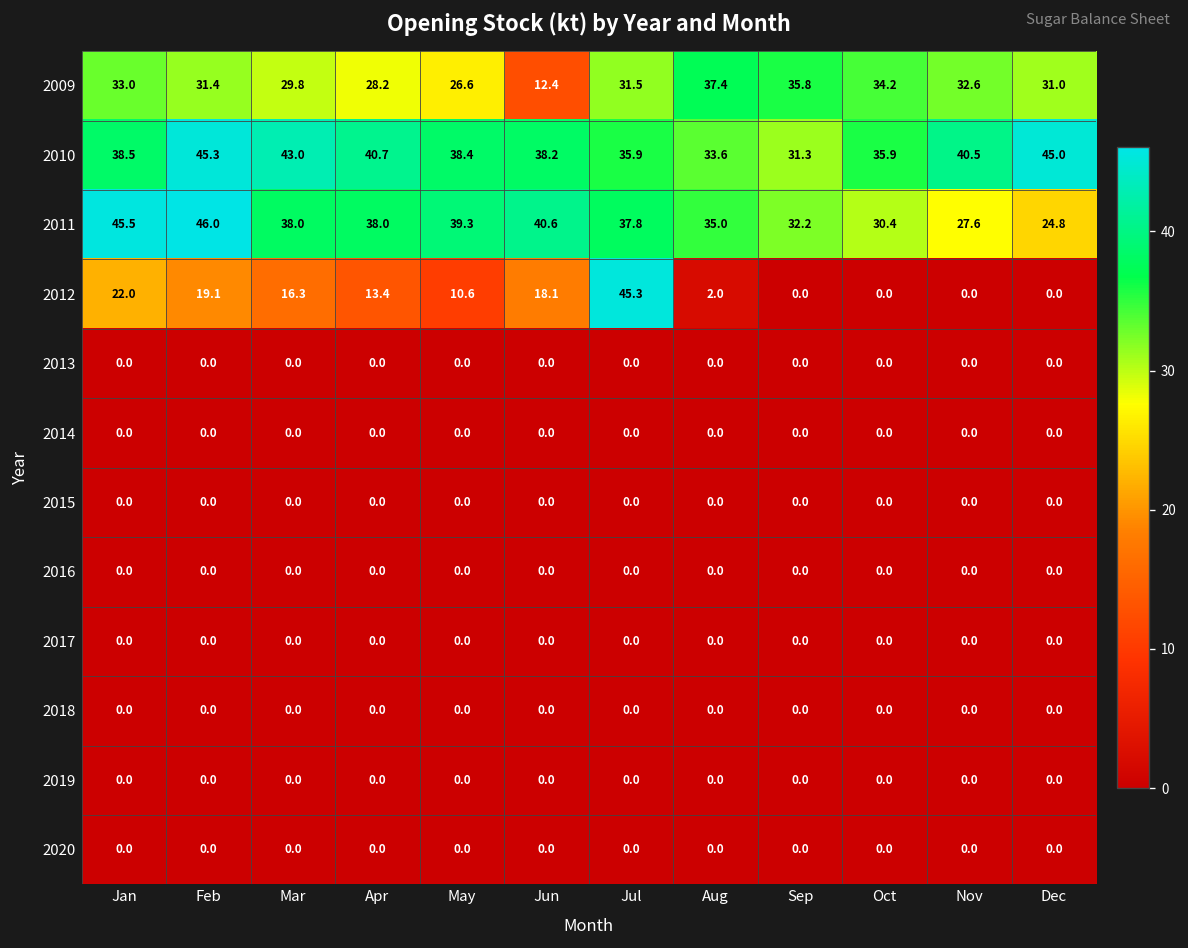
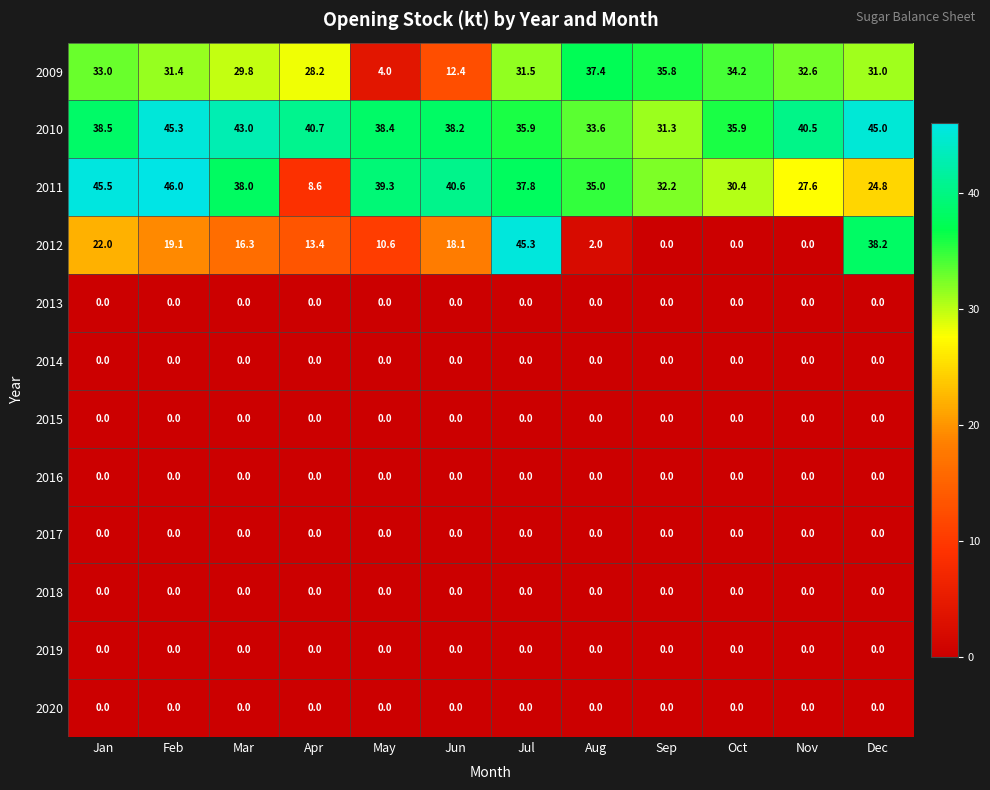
  {
    "2009": {
      "Jan": 33.0,
      "Feb": 31.4,
      "Mar": 29.8,
      "Apr": 28.2,
-     "May": 26.6,
+     "May": 4.0,
      "Jun": 12.4,
      "Jul": 31.5,
      "Aug": 37.4,
      "Sep": 35.8,
      "Oct": 34.2,
      "Nov": 32.6,
      "Dec": 31.0
    },
    "2010": {
      "Jan": 38.5,
      "Feb": 45.3,
      "Mar": 43.0,
      "Apr": 40.7,
      "May": 38.4,
      "Jun": 38.2,
      "Jul": 35.9,
      "Aug": 33.6,
      "Sep": 31.3,
      "Oct": 35.9,
      "Nov": 40.5,
      "Dec": 45.0
    },
    "2011": {
      "Jan": 45.5,
      "Feb": 46.0,
      "Mar": 38.0,
-     "Apr": 38.0,
+     "Apr": 8.6,
      "May": 39.3,
      "Jun": 40.6,
      "Jul": 37.8,
      "Aug": 35.0,
      "Sep": 32.2,
      "Oct": 30.4,
      "Nov": 27.6,
      "Dec": 24.8
    },
    "2012": {
      "Jan": 22.0,
      "Feb": 19.1,
      "Mar": 16.3,
      "Apr": 13.4,
      "May": 10.6,
      "Jun": 18.1,
      "Jul": 45.3,
      "Aug": 2.0,
      "Sep": 0.0,
      "Oct": 0.0,
      "Nov": 0.0,
-     "Dec": 0.0
+     "Dec": 38.2
    },
    "2013": {
      "Jan": 0.0,
      "Feb": 0.0,
      "Mar": 0.0,
      "Apr": 0.0,
      "May": 0.0,
      "Jun": 0.0,
      "Jul": 0.0,
      "Aug": 0.0,
      "Sep": 0.0,
      "Oct": 0.0,
      "Nov": 0.0,
      "Dec": 0.0
    },
    "2014": {
      "Jan": 0.0,
      "Feb": 0.0,
      "Mar": 0.0,
      "Apr": 0.0,
      "May": 0.0,
      "Jun": 0.0,
      "Jul": 0.0,
      "Aug": 0.0,
      "Sep": 0.0,
      "Oct": 0.0,
      "Nov": 0.0,
      "Dec": 0.0
    },
    "2015": {
      "Jan": 0.0,
      "Feb": 0.0,
      "Mar": 0.0,
      "Apr": 0.0,
      "May": 0.0,
      "Jun": 0.0,
      "Jul": 0.0,
      "Aug": 0.0,
      "Sep": 0.0,
      "Oct": 0.0,
      "Nov": 0.0,
      "Dec": 0.0
    },
    "2016": {
      "Jan": 0.0,
      "Feb": 0.0,
      "Mar": 0.0,
      "Apr": 0.0,
      "May": 0.0,
      "Jun": 0.0,
      "Jul": 0.0,
      "Aug": 0.0,
      "Sep": 0.0,
      "Oct": 0.0,
      "Nov": 0.0,
      "Dec": 0.0
    },
    "2017": {
      "Jan": 0.0,
      "Feb": 0.0,
      "Mar": 0.0,
      "Apr": 0.0,
      "May": 0.0,
      "Jun": 0.0,
      "Jul": 0.0,
      "Aug": 0.0,
      "Sep": 0.0,
      "Oct": 0.0,
      "Nov": 0.0,
      "Dec": 0.0
    },
    "2018": {
      "Jan": 0.0,
      "Feb": 0.0,
      "Mar": 0.0,
      "Apr": 0.0,
      "May": 0.0,
      "Jun": 0.0,
      "Jul": 0.0,
      "Aug": 0.0,
      "Sep": 0.0,
      "Oct": 0.0,
      "Nov": 0.0,
      "Dec": 0.0
    },
    "2019": {
      "Jan": 0.0,
      "Feb": 0.0,
      "Mar": 0.0,
      "Apr": 0.0,
      "May": 0.0,
      "Jun": 0.0,
      "Jul": 0.0,
      "Aug": 0.0,
      "Sep": 0.0,
      "Oct": 0.0,
      "Nov": 0.0,
      "Dec": 0.0
    },
    "2020": {
      "Jan": 0.0,
      "Feb": 0.0,
      "Mar": 0.0,
      "Apr": 0.0,
      "May": 0.0,
      "Jun": 0.0,
      "Jul": 0.0,
      "Aug": 0.0,
      "Sep": 0.0,
      "Oct": 0.0,
      "Nov": 0.0,
      "Dec": 0.0
    }
  }
